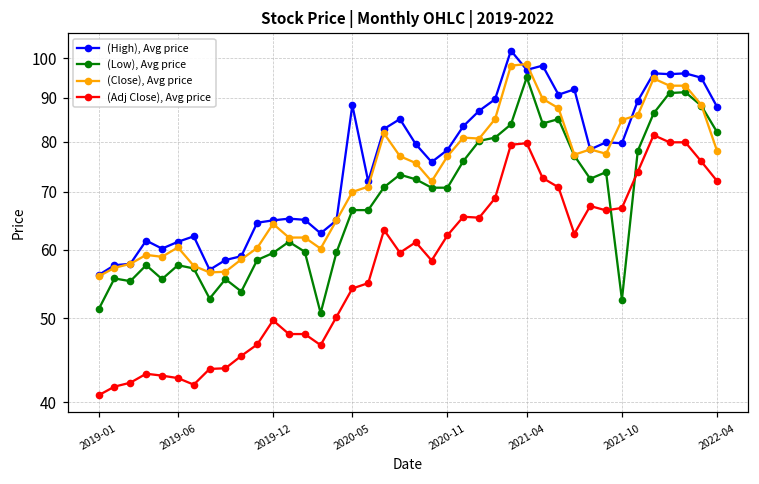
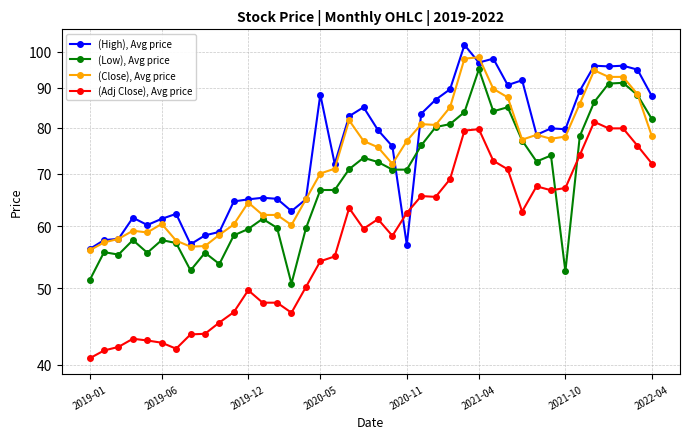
  {
    "(High), Avg price": {
      "2019-06": 61,
      "2019-12": 65,
      "2020-05": 88,
-     "2020-11": 78,
+     "2020-11": 57,
      "2021-04": 97,
      "2021-10": 80,
      "2022-04": 88
    },
    "(Low), Avg price": {
      "2019-01": 51,
      "2019-06": 58,
      "2019-12": 60,
      "2020-05": 67,
      "2020-11": 71,
      "2021-04": 95,
      "2021-10": 53,
      "2022-04": 82
    },
    "(Close), Avg price": {
      "2019-06": 60,
      "2019-12": 64,
      "2020-05": 70,
      "2020-11": 77,
      "2021-04": 98,
-     "2021-10": 85,
+     "2021-10": 78,
      "2022-04": 78
    },
    "(Adj Close), Avg price": {
      "2019-01": 41,
      "2019-06": 43,
      "2019-12": 50,
      "2020-05": 54,
      "2020-11": 62,
      "2021-04": 80,
      "2021-10": 67,
      "2022-04": 72
    }
  }
